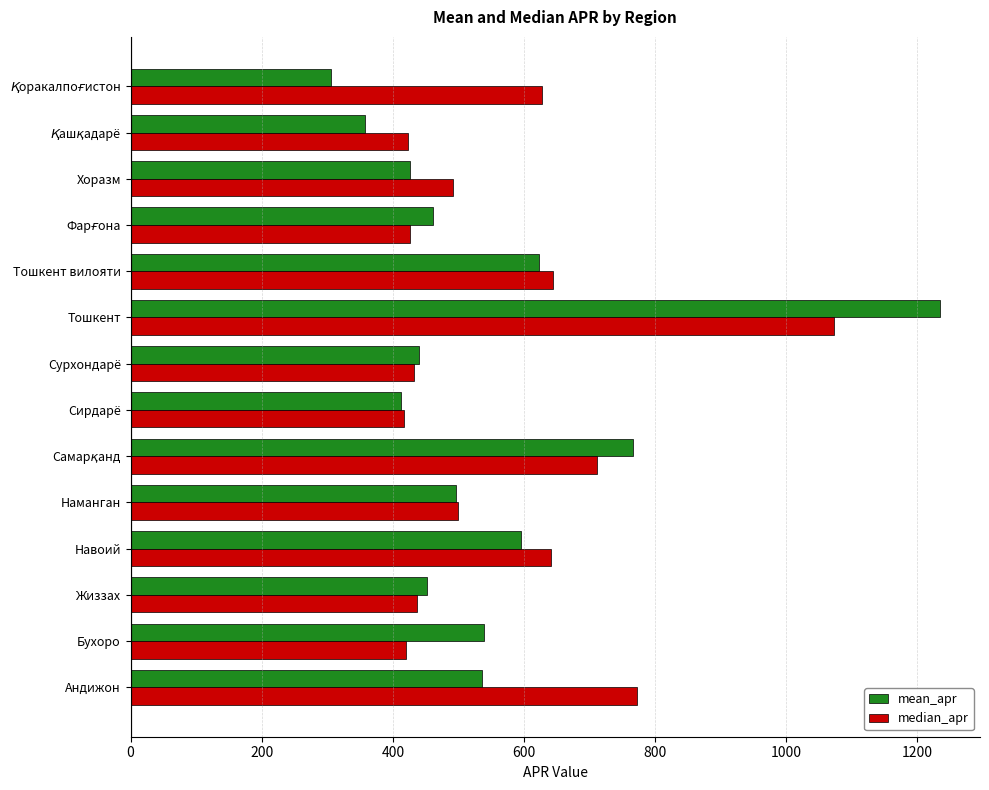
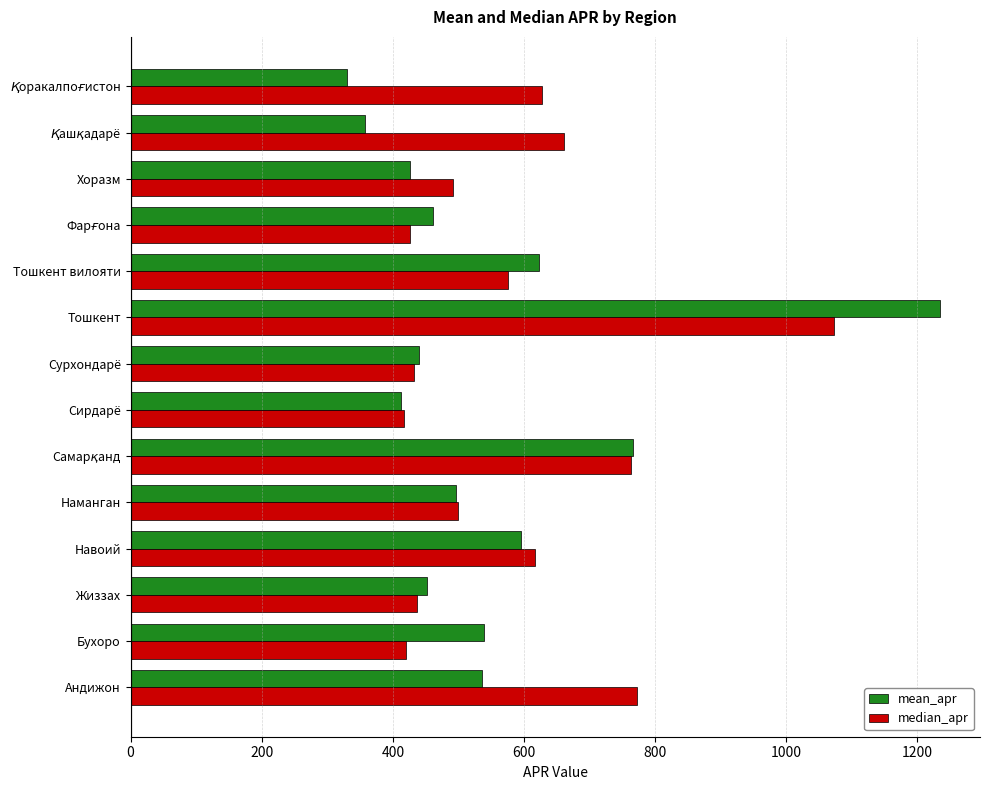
  {
    "mean_apr": {
-     "Қоракалпоғистон": 310,
+     "Қоракалпоғистон": 330,
      "Қашқадарё": 360,
      "Хоразм": 430,
      "Фарғона": 460,
      "Тошкент вилояти": 620,
      "Тошкент": 1230,
      "Сурхондарё": 440,
      "Сирдарё": 410,
      "Самарқанд": 770,
      "Наманган": 500,
      "Навоий": 600,
      "Жиззах": 450,
      "Бухоро": 540,
      "Андижон": 540
    },
    "median_apr": {
      "Қоракалпоғистон": 630,
-     "Қашқадарё": 420,
+     "Қашқадарё": 660,
      "Хоразм": 490,
      "Фарғона": 430,
-     "Тошкент вилояти": 640,
+     "Тошкент вилояти": 580,
      "Тошкент": 1070,
      "Сурхондарё": 430,
      "Сирдарё": 420,
-     "Самарқанд": 710,
+     "Самарқанд": 760,
      "Наманган": 500,
-     "Навоий": 640,
+     "Навоий": 620,
      "Жиззах": 440,
      "Бухоро": 420,
      "Андижон": 770
    }
  }
